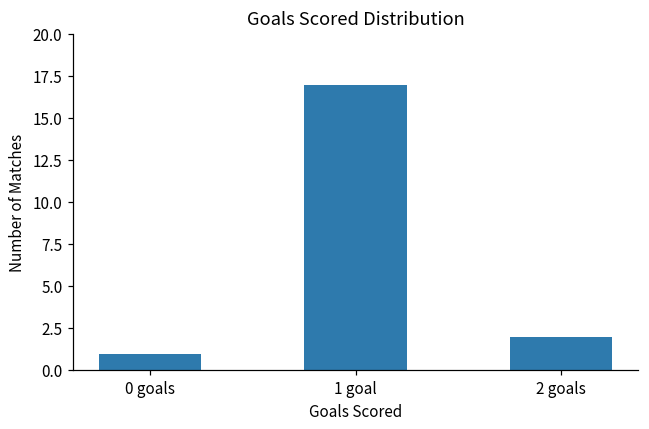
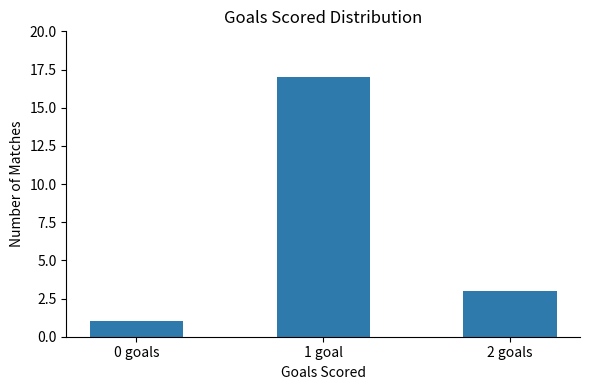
  {
    "0 goals": 1,
    "1 goal": 17,
-   "2 goals": 2
+   "2 goals": 3
  }
